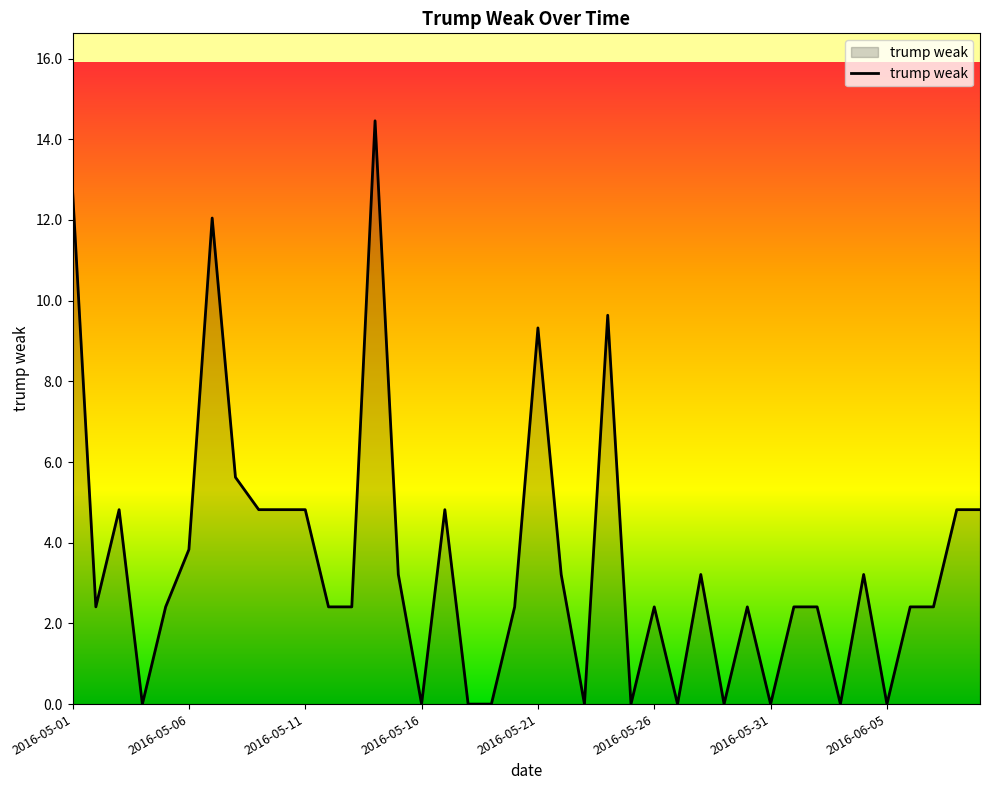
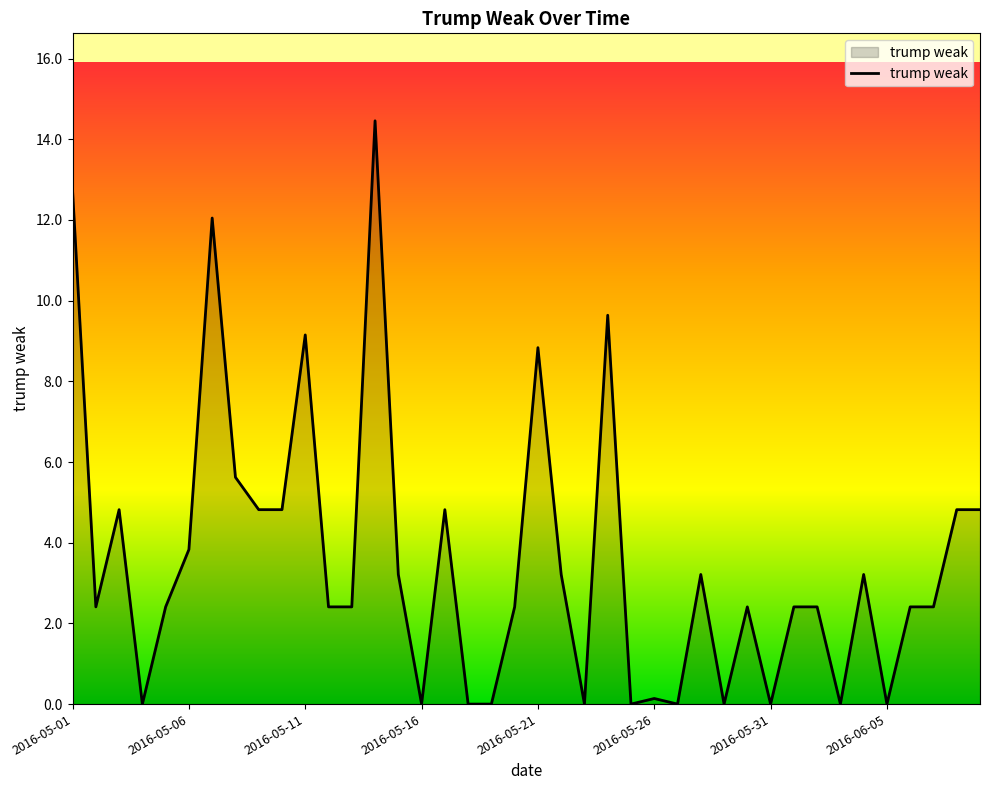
  {
    "2016-05-01": 12.7,
    "2016-05-06": 3.8,
-   "2016-05-11": 4.8,
+   "2016-05-11": 9.2,
    "2016-05-16": 0.0,
-   "2016-05-21": 9.3,
-   "2016-05-26": 2.4,
+   "2016-05-21": 8.8,
+   "2016-05-26": 0.1,
    "2016-05-31": 0.0,
    "2016-06-05": 0.0
  }
